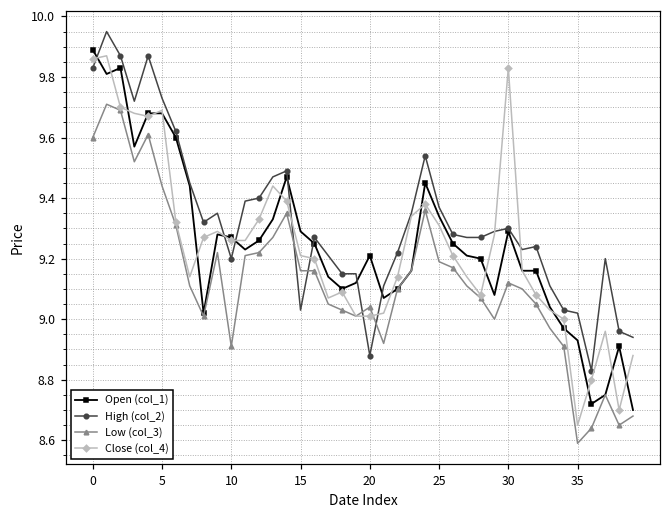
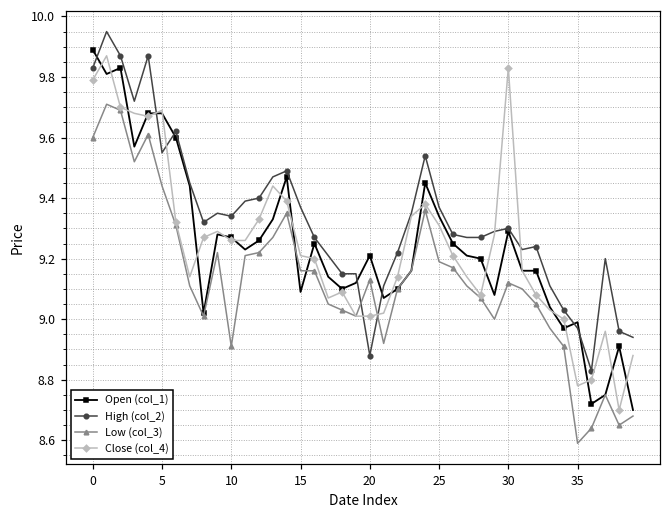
  {
    "Open (col_1)": {
      "0": 9.89,
      "5": 9.68,
      "10": 9.27,
-     "15": 9.29,
+     "15": 9.09,
      "20": 9.21,
      "25": 9.34,
      "30": 9.29,
-     "35": 8.93
+     "35": 8.99
    },
    "High (col_2)": {
      "0": 9.83,
-     "5": 9.73,
-     "10": 9.20,
-     "15": 9.03,
+     "5": 9.55,
+     "10": 9.34,
+     "15": 9.37,
      "20": 8.88,
      "25": 9.37,
      "30": 9.30,
-     "35": 9.02
+     "35": 8.97
    },
    "Low (col_3)": {
      "0": 9.60,
      "5": 9.44,
      "10": 8.91,
      "15": 9.16,
-     "20": 9.04,
+     "20": 9.13,
      "25": 9.19,
      "30": 9.12,
      "35": 8.59
    },
    "Close (col_4)": {
-     "0": 9.86,
+     "0": 9.79,
      "5": 9.69,
      "10": 9.26,
      "15": 9.21,
      "20": 9.01,
      "25": 9.31,
      "30": 9.83,
-     "35": 8.65
+     "35": 8.78
    }
  }
